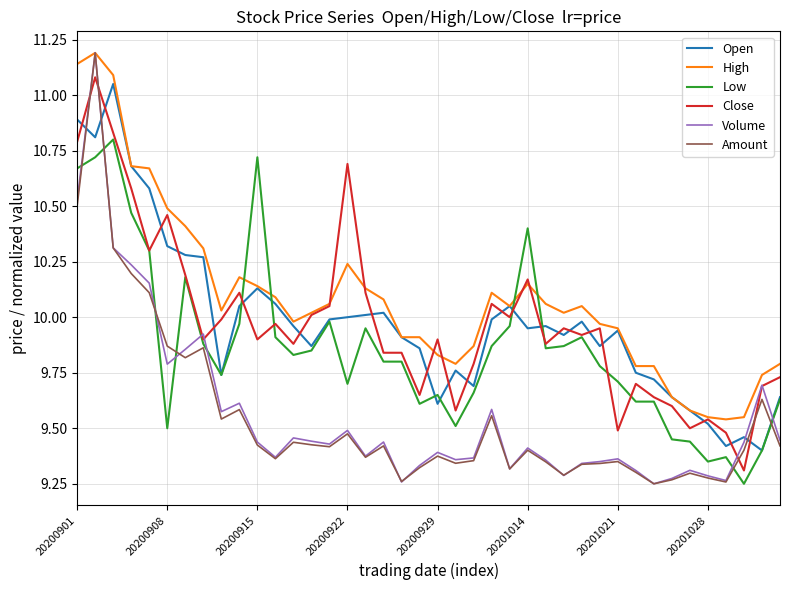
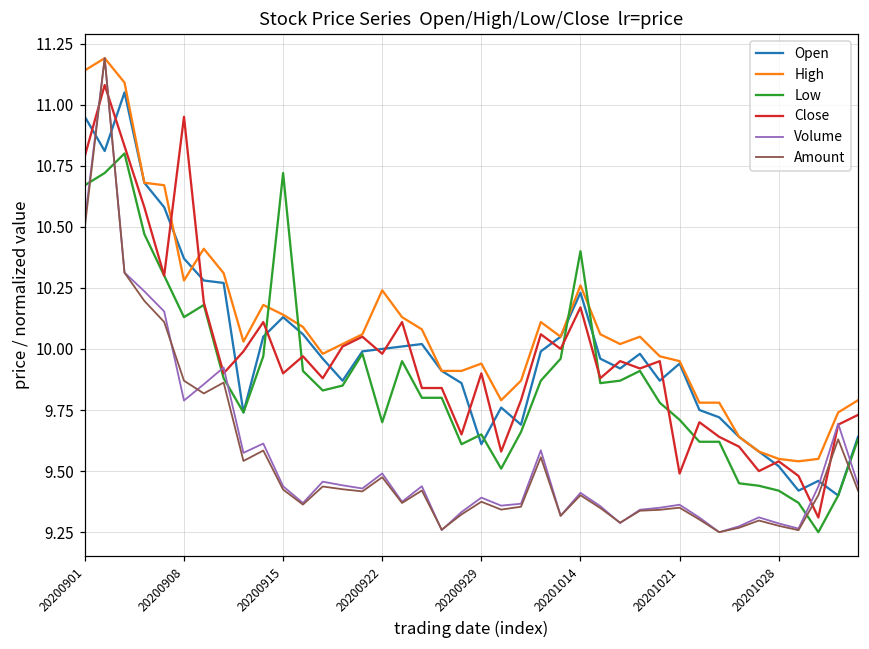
  {
    "Open": {
-     "20200901": 10.89,
-     "20200908": 10.32,
+     "20200901": 10.95,
+     "20200908": 10.37,
      "20200922": 10.00,
      "20200929": 9.61,
-     "20201014": 9.95,
+     "20201014": 10.23,
      "20201028": 9.52
    },
    "High": {
      "20200901": 11.14,
-     "20200908": 10.49,
+     "20200908": 10.28,
      "20200922": 10.24,
-     "20200929": 9.83,
-     "20201014": 10.15
+     "20200929": 9.94,
+     "20201014": 10.26
    },
    "Low": {
      "20200901": 10.67,
-     "20200908": 9.50,
+     "20200908": 10.13,
      "20200915": 10.72,
      "20200922": 9.70,
      "20200929": 9.65,
      "20201014": 10.40,
      "20201021": 9.71,
-     "20201028": 9.35
+     "20201028": 9.42
    },
    "Close": {
      "20200901": 10.79,
-     "20200908": 10.46,
+     "20200908": 10.95,
      "20200915": 9.90,
-     "20200922": 10.69,
+     "20200922": 9.98,
      "20200929": 9.90,
      "20201014": 10.17,
      "20201021": 9.49
    },
    "Volume": {
      "20200901": 10.53,
      "20200908": 9.79,
      "20200915": 9.44,
      "20200922": 9.49,
      "20200929": 9.39,
      "20201021": 9.36
    },
    "Amount": {
      "20200901": 10.50,
      "20200908": 9.87,
      "20200915": 9.42,
      "20200922": 9.47,
      "20200929": 9.37,
      "20201021": 9.35
    }
  }
